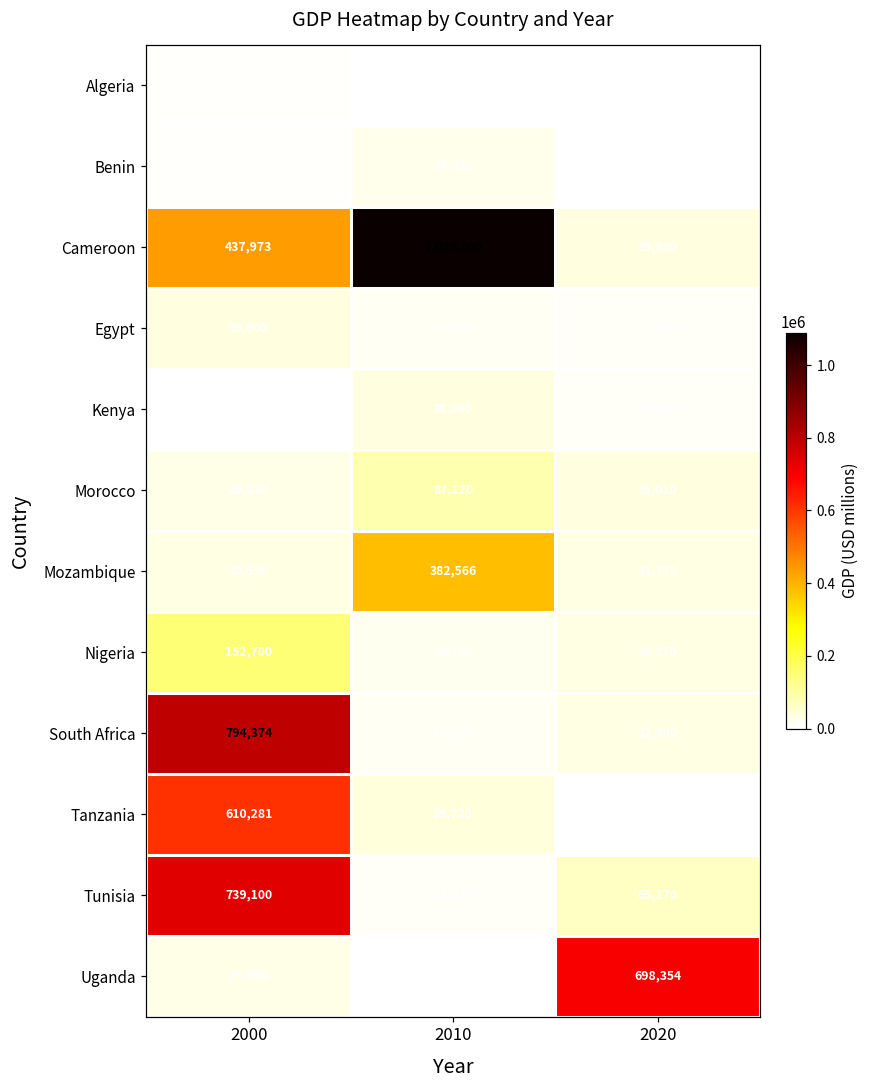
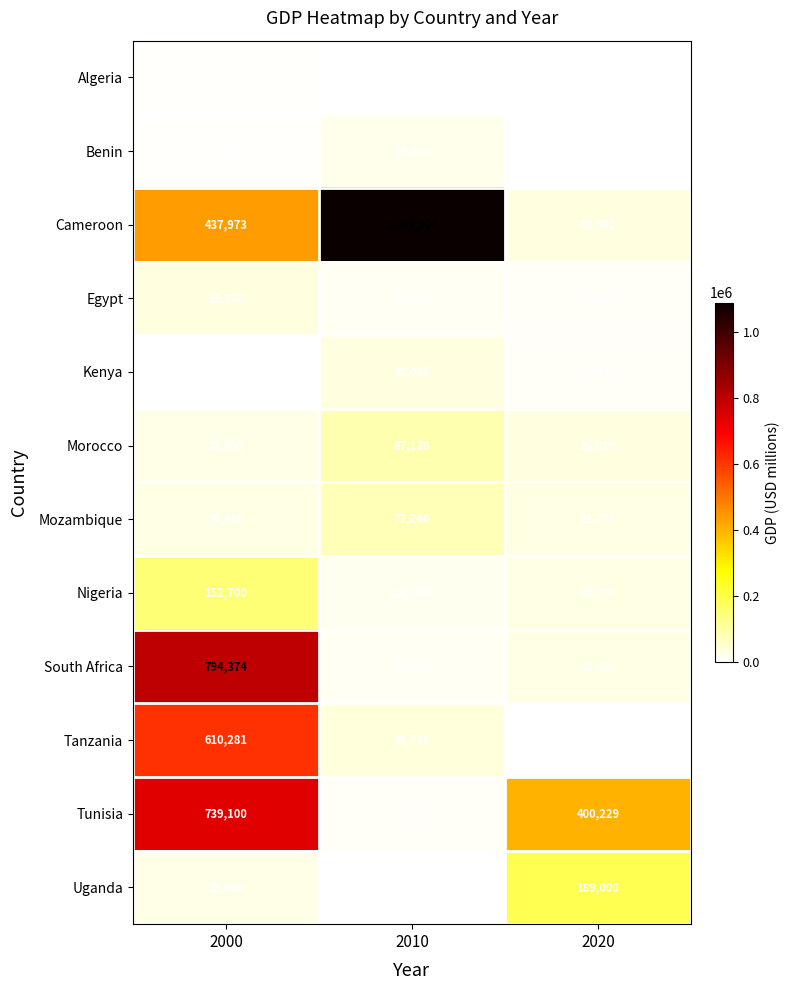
  {
    "Cameroon": {
      "2000": "437,973"
    },
    "Morocco": {
      "2010": "87,120"
    },
    "Mozambique": {
-     "2010": "382,566"
+     "2010": "77,240"
    },
    "Nigeria": {
      "2000": "152,700"
    },
    "South Africa": {
      "2000": "794,374"
    },
    "Tanzania": {
      "2000": "610,281"
    },
    "Tunisia": {
      "2000": "739,100",
-     "2020": "65,170"
+     "2020": "400,229"
    },
    "Uganda": {
-     "2020": "698,354"
+     "2020": "189,000"
    }
  }
